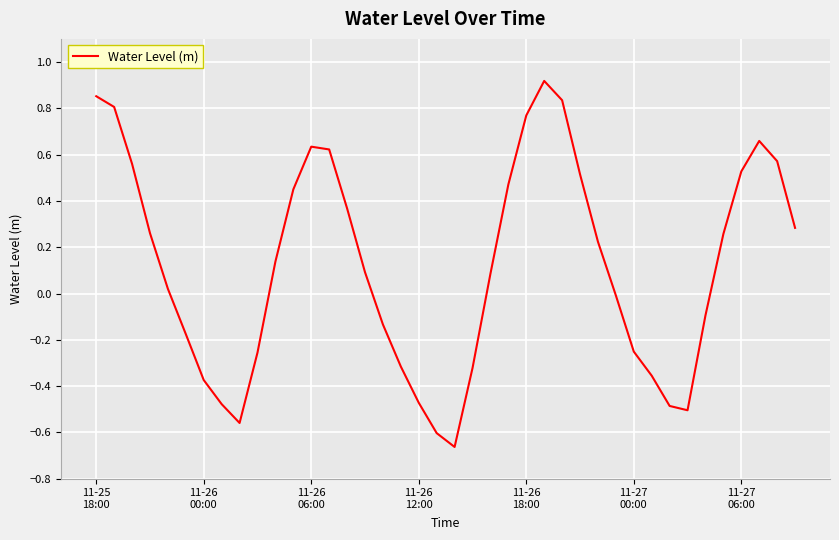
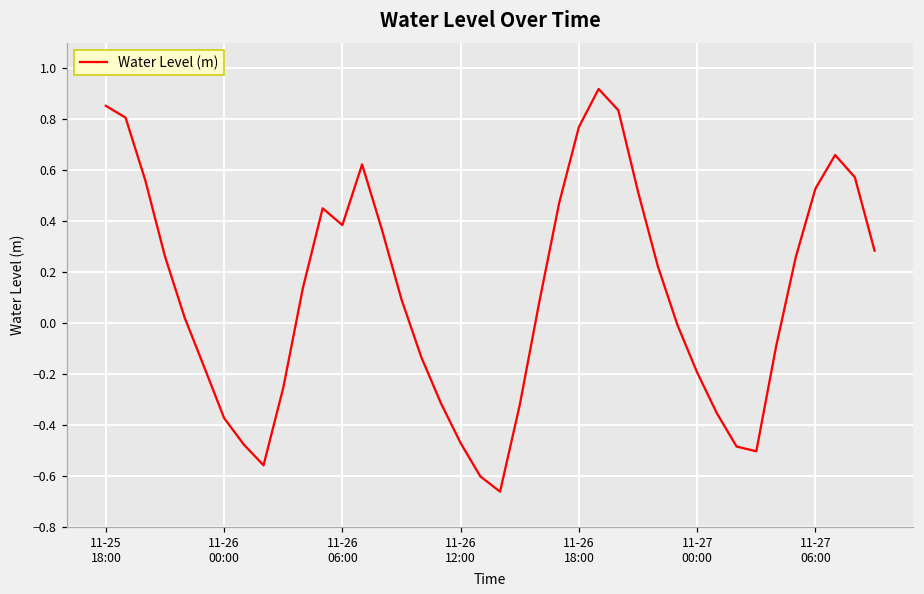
  {
    "11-25 18:00": 0.85,
    "11-26 00:00": -0.37,
-   "11-26 06:00": 0.63,
+   "11-26 06:00": 0.38,
    "11-26 12:00": -0.47,
    "11-26 18:00": 0.77,
-   "11-27 00:00": -0.25,
+   "11-27 00:00": -0.19,
    "11-27 06:00": 0.53
  }
